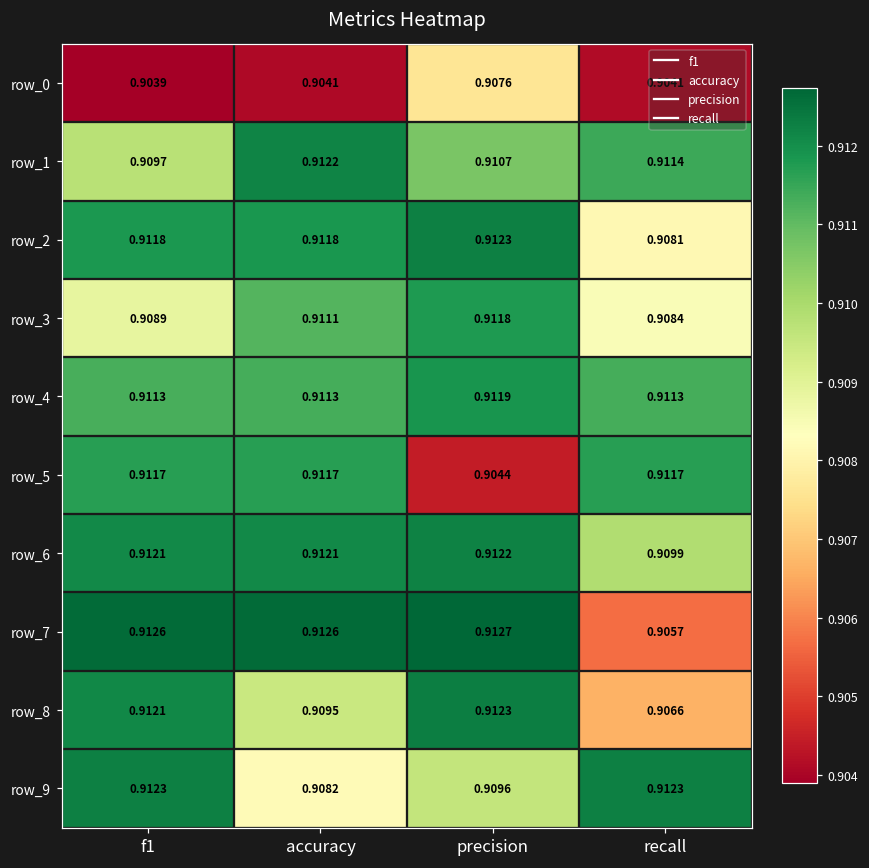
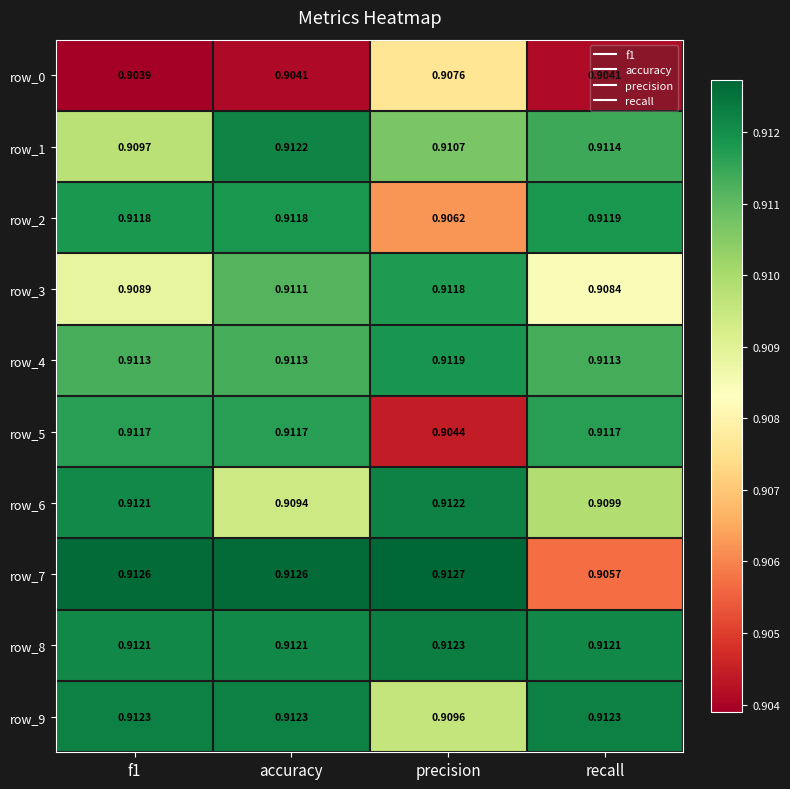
  {
    "row_0": {
      "f1": 0.9039,
      "accuracy": 0.9041,
      "precision": 0.9076
    },
    "row_1": {
      "f1": 0.9097,
      "accuracy": 0.9122,
      "precision": 0.9107,
      "recall": 0.9114
    },
    "row_2": {
      "f1": 0.9118,
      "accuracy": 0.9118,
-     "precision": 0.9123,
-     "recall": 0.9081
+     "precision": 0.9062,
+     "recall": 0.9119
    },
    "row_3": {
      "f1": 0.9089,
      "accuracy": 0.9111,
      "precision": 0.9118,
      "recall": 0.9084
    },
    "row_4": {
      "f1": 0.9113,
      "accuracy": 0.9113,
      "precision": 0.9119,
      "recall": 0.9113
    },
    "row_5": {
      "f1": 0.9117,
      "accuracy": 0.9117,
      "precision": 0.9044,
      "recall": 0.9117
    },
    "row_6": {
      "f1": 0.9121,
-     "accuracy": 0.9121,
+     "accuracy": 0.9094,
      "precision": 0.9122,
      "recall": 0.9099
    },
    "row_7": {
      "f1": 0.9126,
      "accuracy": 0.9126,
      "precision": 0.9127,
      "recall": 0.9057
    },
    "row_8": {
      "f1": 0.9121,
-     "accuracy": 0.9095,
+     "accuracy": 0.9121,
      "precision": 0.9123,
-     "recall": 0.9066
+     "recall": 0.9121
    },
    "row_9": {
      "f1": 0.9123,
-     "accuracy": 0.9082,
+     "accuracy": 0.9123,
      "precision": 0.9096,
      "recall": 0.9123
    }
  }
